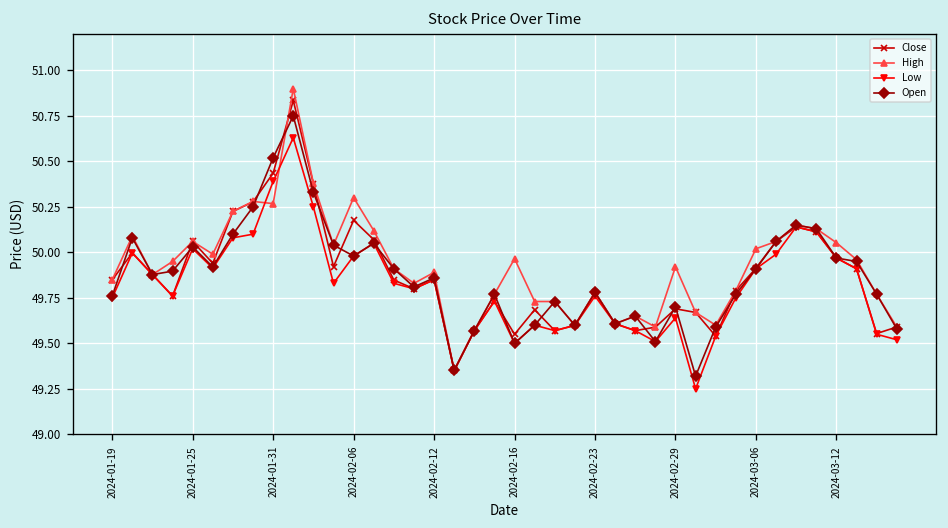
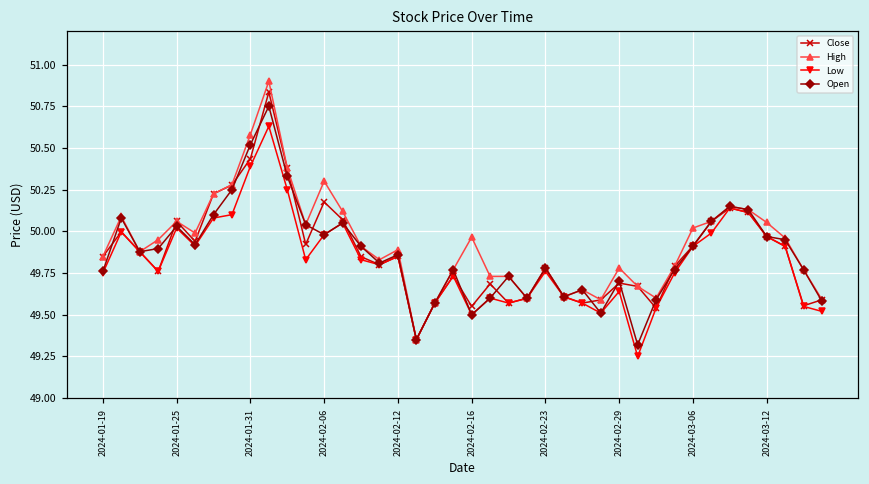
  {
    "High": {
-     "2024-01-31": 50.27,
+     "2024-01-31": 50.58,
      "2024-02-06": 50.30,
      "2024-02-12": 49.89,
      "2024-02-16": 49.97,
-     "2024-02-29": 49.92,
+     "2024-02-29": 49.78,
      "2024-03-06": 50.02,
      "2024-03-12": 50.05
    }
  }
